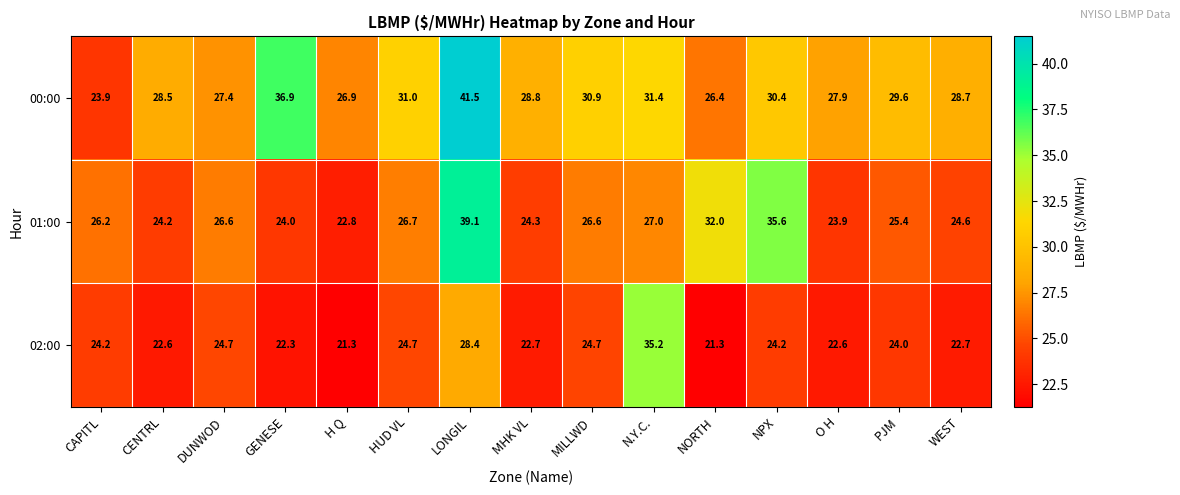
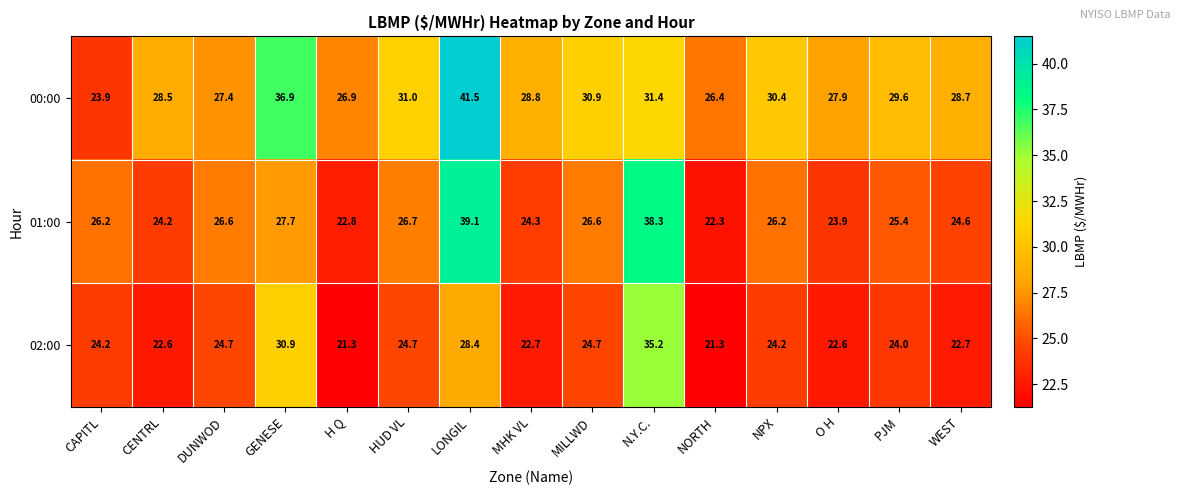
  {
    "00:00": {
      "CAPITL": 23.9,
      "CENTRL": 28.5,
      "DUNWOD": 27.4,
      "GENESE": 36.9,
      "H Q": 26.9,
      "HUD VL": 31.0,
      "LONGIL": 41.5,
      "MHK VL": 28.8,
      "MILLWD": 30.9,
      "N.Y.C.": 31.4,
      "NORTH": 26.4,
      "NPX": 30.4,
      "O H": 27.9,
      "PJM": 29.6,
      "WEST": 28.7
    },
    "01:00": {
      "CAPITL": 26.2,
      "CENTRL": 24.2,
      "DUNWOD": 26.6,
-     "GENESE": 24.0,
+     "GENESE": 27.7,
      "H Q": 22.8,
      "HUD VL": 26.7,
      "LONGIL": 39.1,
      "MHK VL": 24.3,
      "MILLWD": 26.6,
-     "N.Y.C.": 27.0,
-     "NORTH": 32.0,
-     "NPX": 35.6,
+     "N.Y.C.": 38.3,
+     "NORTH": 22.3,
+     "NPX": 26.2,
      "O H": 23.9,
      "PJM": 25.4,
      "WEST": 24.6
    },
    "02:00": {
      "CAPITL": 24.2,
      "CENTRL": 22.6,
      "DUNWOD": 24.7,
-     "GENESE": 22.3,
+     "GENESE": 30.9,
      "H Q": 21.3,
      "HUD VL": 24.7,
      "LONGIL": 28.4,
      "MHK VL": 22.7,
      "MILLWD": 24.7,
      "N.Y.C.": 35.2,
      "NORTH": 21.3,
      "NPX": 24.2,
      "O H": 22.6,
      "PJM": 24.0,
      "WEST": 22.7
    }
  }
